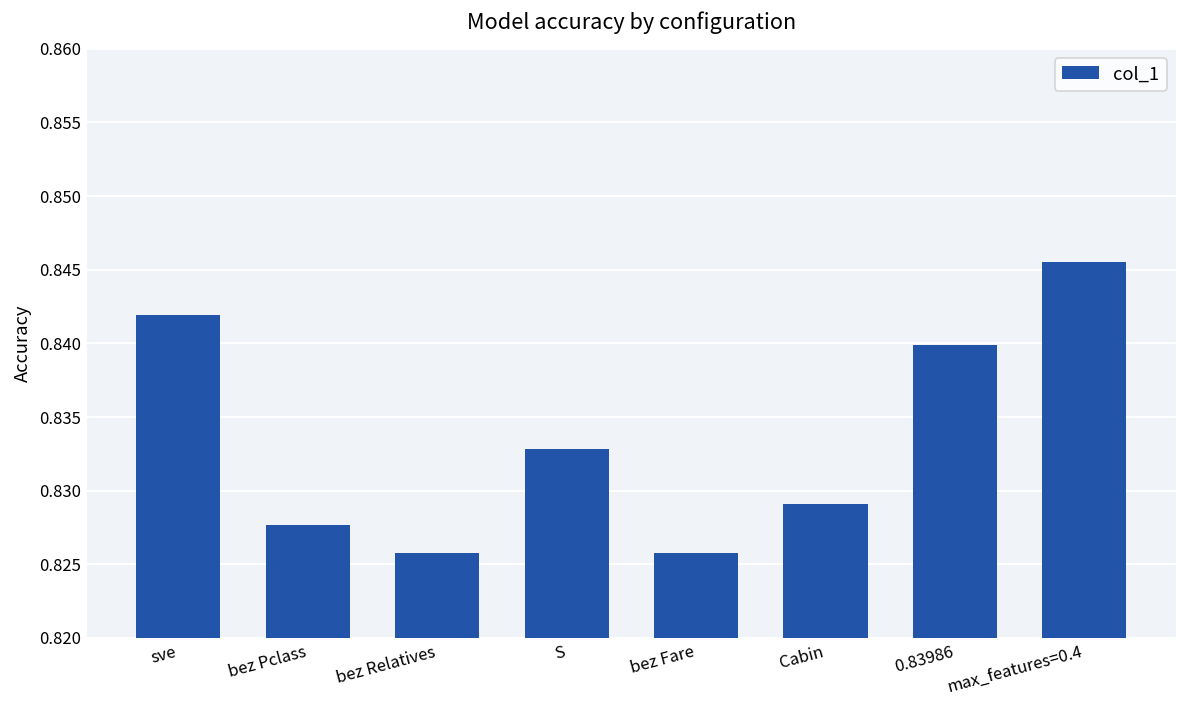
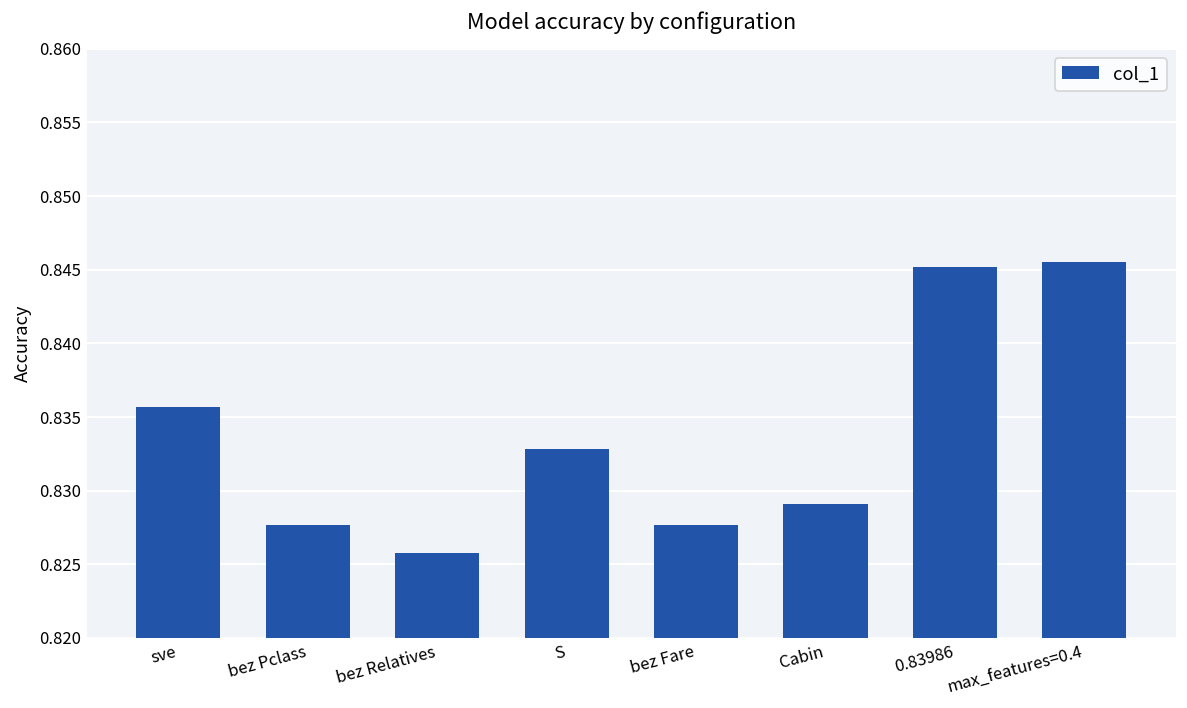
  {
-   "sve": 0.8419,
+   "sve": 0.8357,
    "bez Pclass": 0.8277,
    "bez Relatives": 0.8258,
    "S": 0.8329,
-   "bez Fare": 0.8258,
+   "bez Fare": 0.8277,
    "Cabin": 0.8291,
-   "0.83986": 0.8399,
+   "0.83986": 0.8452,
    "max_features=0.4": 0.8455
  }
